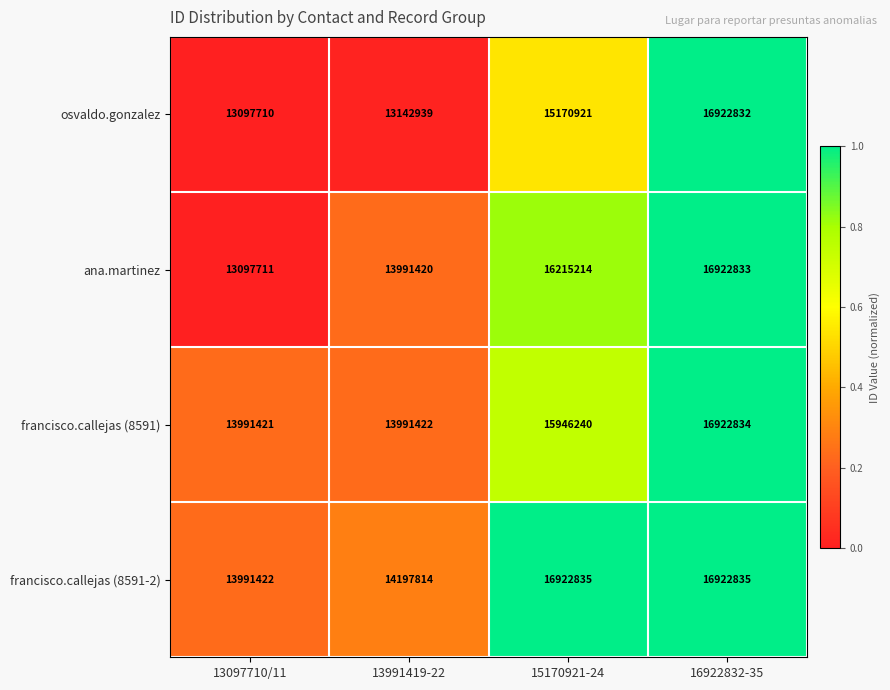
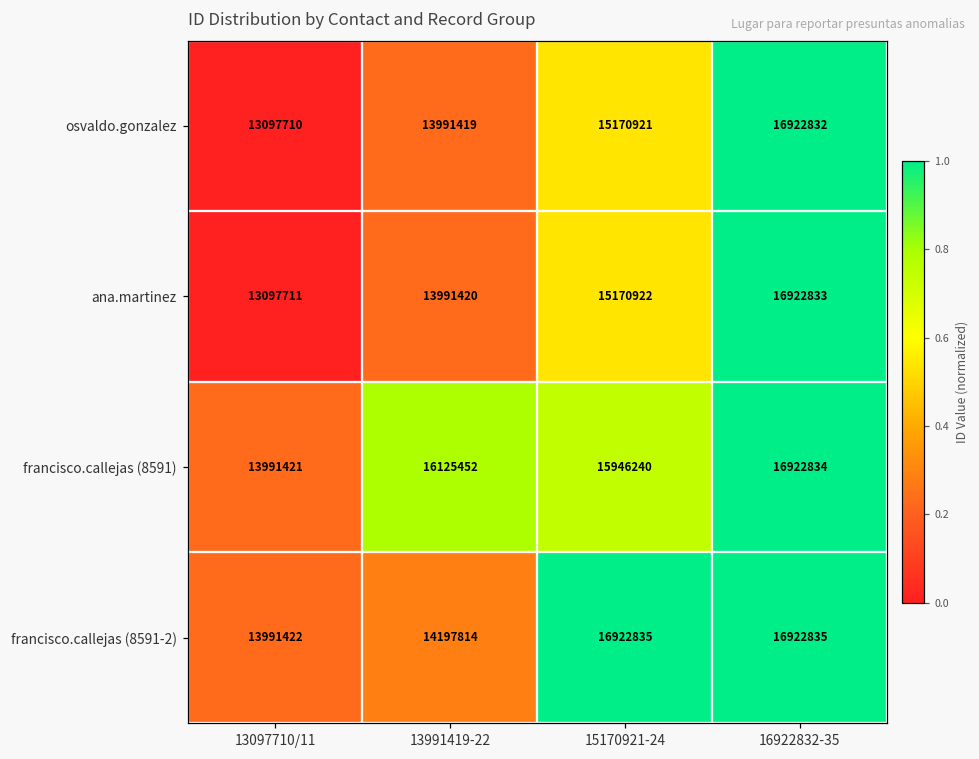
  {
    "osvaldo.gonzalez": {
      "13097710/11": 13097710,
-     "13991419-22": 13142939,
+     "13991419-22": 13991419,
      "15170921-24": 15170921,
      "16922832-35": 16922832
    },
    "ana.martinez": {
      "13097710/11": 13097711,
      "13991419-22": 13991420,
-     "15170921-24": 16215214,
+     "15170921-24": 15170922,
      "16922832-35": 16922833
    },
    "francisco.callejas (8591)": {
      "13097710/11": 13991421,
-     "13991419-22": 13991422,
+     "13991419-22": 16125452,
      "15170921-24": 15946240,
      "16922832-35": 16922834
    },
    "francisco.callejas (8591-2)": {
      "13097710/11": 13991422,
      "13991419-22": 14197814,
      "15170921-24": 16922835,
      "16922832-35": 16922835
    }
  }
